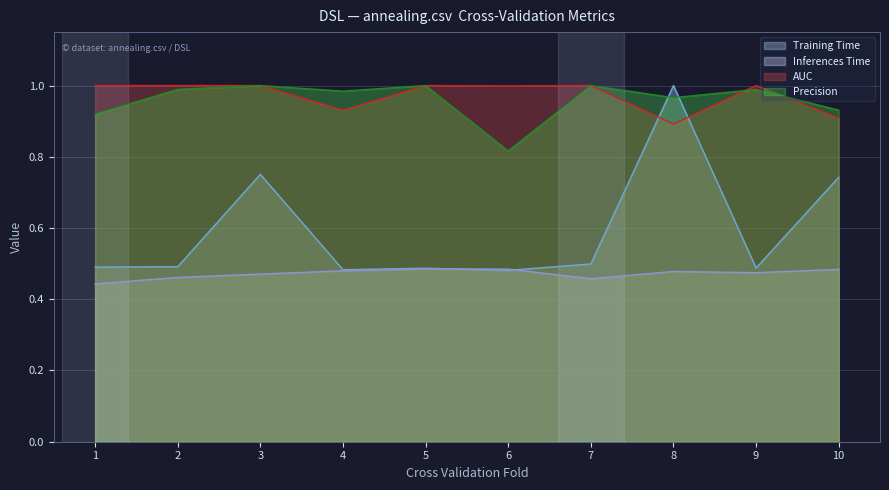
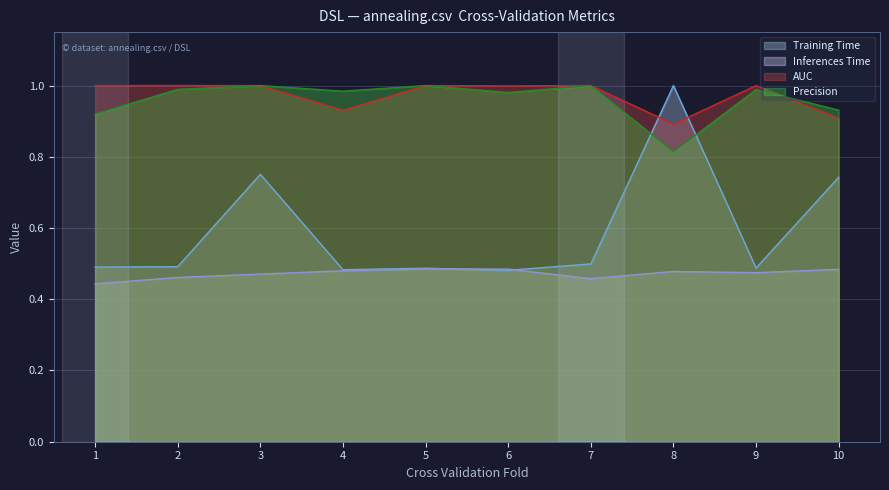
  {
    "AUC": {
      "1": 1.00,
      "2": 1.00,
      "4": 0.93,
      "6": 1.00,
      "8": 0.89,
      "9": 1.00,
      "10": 0.91
    },
    "Precision": {
      "1": 0.92,
      "2": 0.99,
      "4": 0.98,
-     "6": 0.82,
-     "8": 0.97,
+     "6": 0.98,
+     "8": 0.81,
      "9": 0.99,
      "10": 0.93
    }
  }
